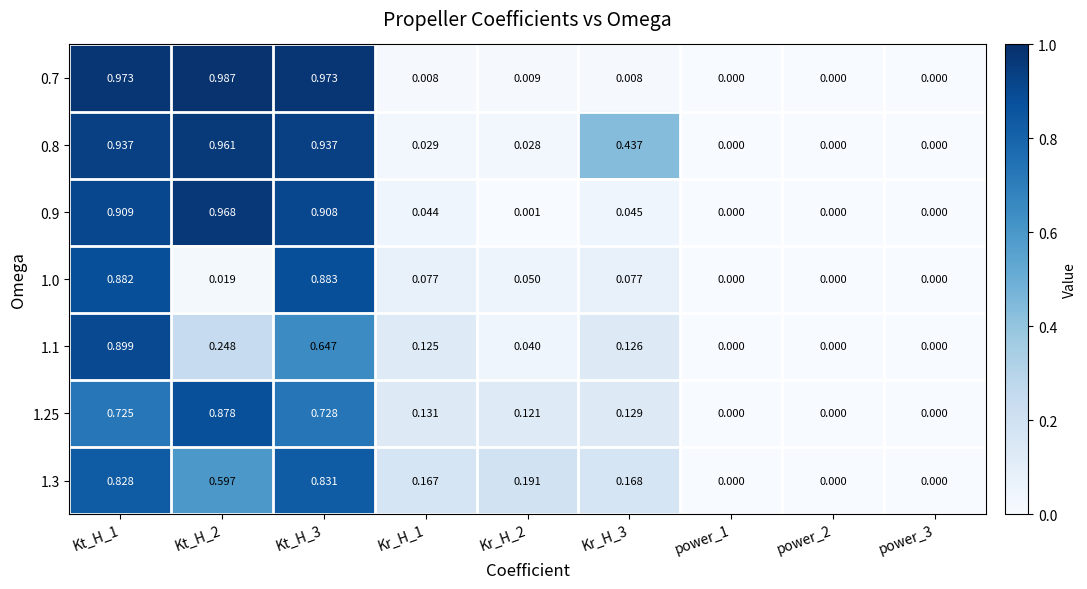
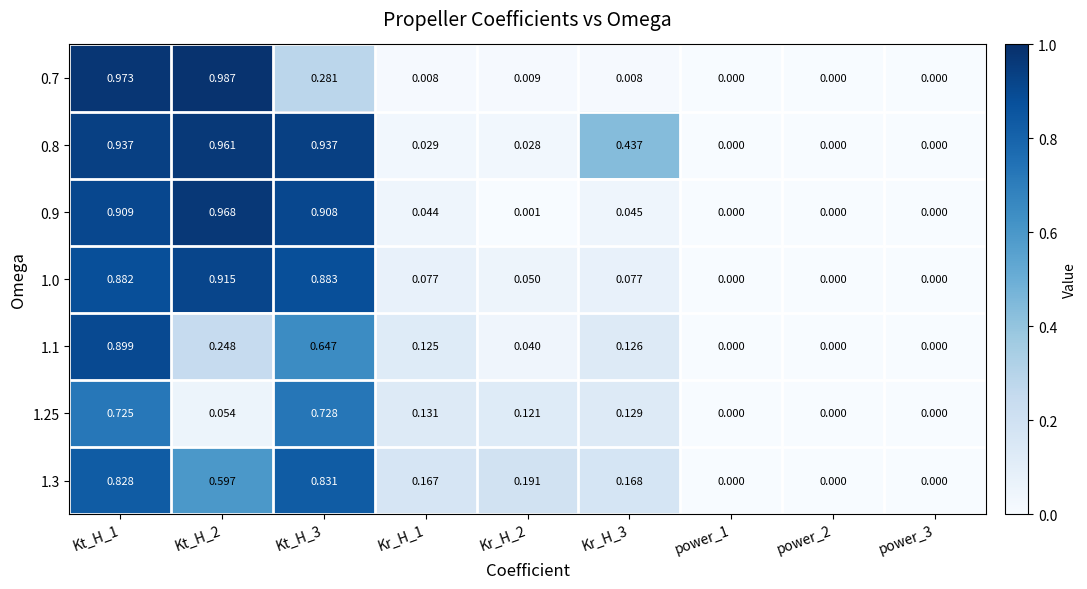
  {
    "0.7": {
      "Kt_H_1": 0.973,
      "Kt_H_2": 0.987,
-     "Kt_H_3": 0.973,
+     "Kt_H_3": 0.281,
      "Kr_H_1": 0.008,
      "Kr_H_2": 0.009,
      "Kr_H_3": 0.008,
      "power_1": 0.000,
      "power_2": 0.000,
      "power_3": 0.000
    },
    "0.8": {
      "Kt_H_1": 0.937,
      "Kt_H_2": 0.961,
      "Kt_H_3": 0.937,
      "Kr_H_1": 0.029,
      "Kr_H_2": 0.028,
      "Kr_H_3": 0.437,
      "power_1": 0.000,
      "power_2": 0.000,
      "power_3": 0.000
    },
    "0.9": {
      "Kt_H_1": 0.909,
      "Kt_H_2": 0.968,
      "Kt_H_3": 0.908,
      "Kr_H_1": 0.044,
      "Kr_H_2": 0.001,
      "Kr_H_3": 0.045,
      "power_1": 0.000,
      "power_2": 0.000,
      "power_3": 0.000
    },
    "1.0": {
      "Kt_H_1": 0.882,
-     "Kt_H_2": 0.019,
+     "Kt_H_2": 0.915,
      "Kt_H_3": 0.883,
      "Kr_H_1": 0.077,
      "Kr_H_2": 0.050,
      "Kr_H_3": 0.077,
      "power_1": 0.000,
      "power_2": 0.000,
      "power_3": 0.000
    },
    "1.1": {
      "Kt_H_1": 0.899,
      "Kt_H_2": 0.248,
      "Kt_H_3": 0.647,
      "Kr_H_1": 0.125,
      "Kr_H_2": 0.040,
      "Kr_H_3": 0.126,
      "power_1": 0.000,
      "power_2": 0.000,
      "power_3": 0.000
    },
    "1.25": {
      "Kt_H_1": 0.725,
-     "Kt_H_2": 0.878,
+     "Kt_H_2": 0.054,
      "Kt_H_3": 0.728,
      "Kr_H_1": 0.131,
      "Kr_H_2": 0.121,
      "Kr_H_3": 0.129,
      "power_1": 0.000,
      "power_2": 0.000,
      "power_3": 0.000
    },
    "1.3": {
      "Kt_H_1": 0.828,
      "Kt_H_2": 0.597,
      "Kt_H_3": 0.831,
      "Kr_H_1": 0.167,
      "Kr_H_2": 0.191,
      "Kr_H_3": 0.168,
      "power_1": 0.000,
      "power_2": 0.000,
      "power_3": 0.000
    }
  }
